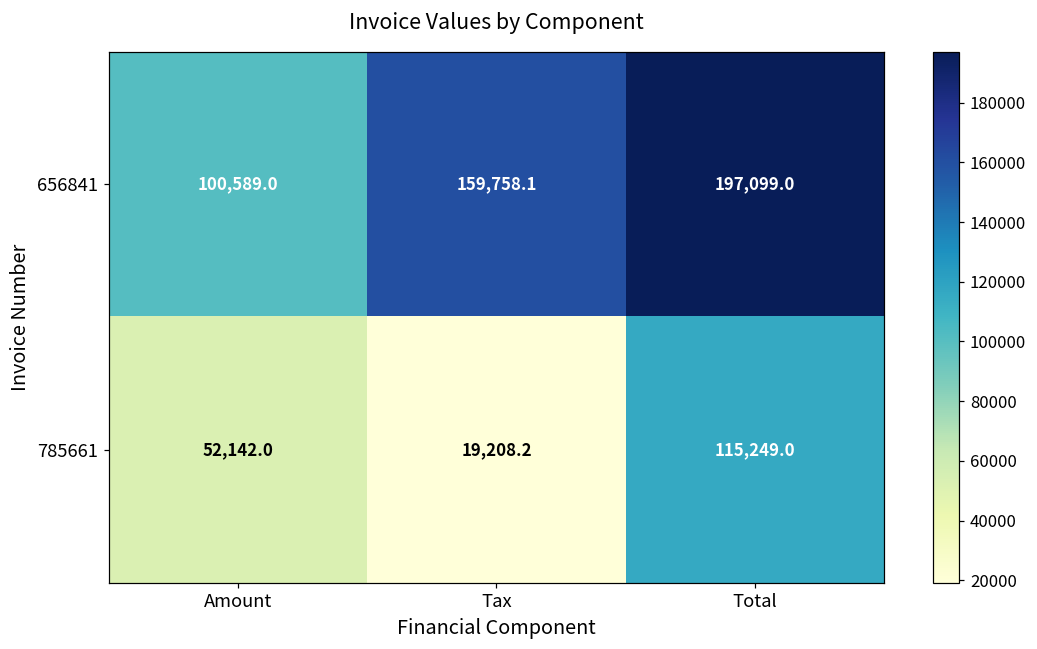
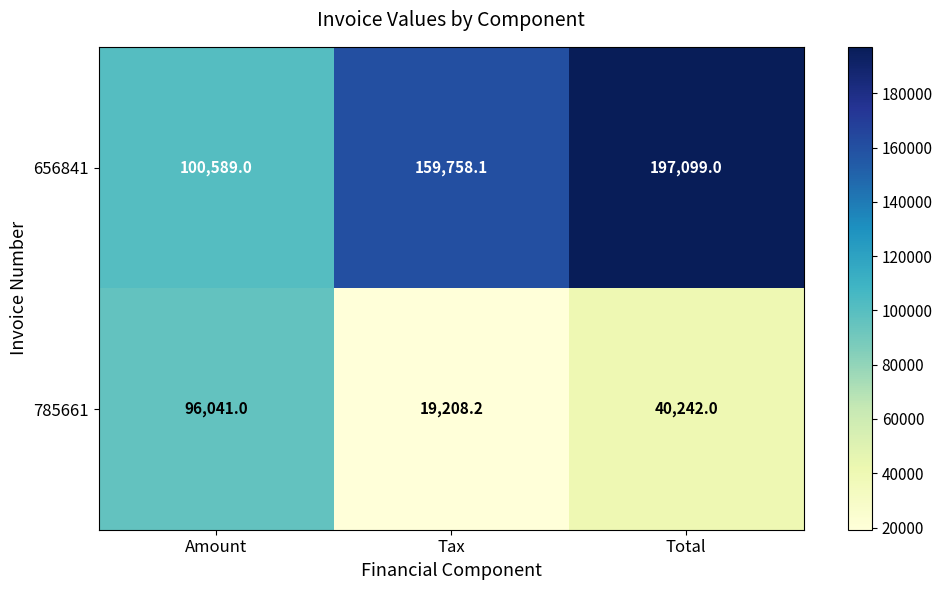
  {
    "656841": {
      "Amount": "100,589.0",
      "Tax": "159,758.1",
      "Total": "197,099.0"
    },
    "785661": {
-     "Amount": "52,142.0",
+     "Amount": "96,041.0",
      "Tax": "19,208.2",
-     "Total": "115,249.0"
+     "Total": "40,242.0"
    }
  }
